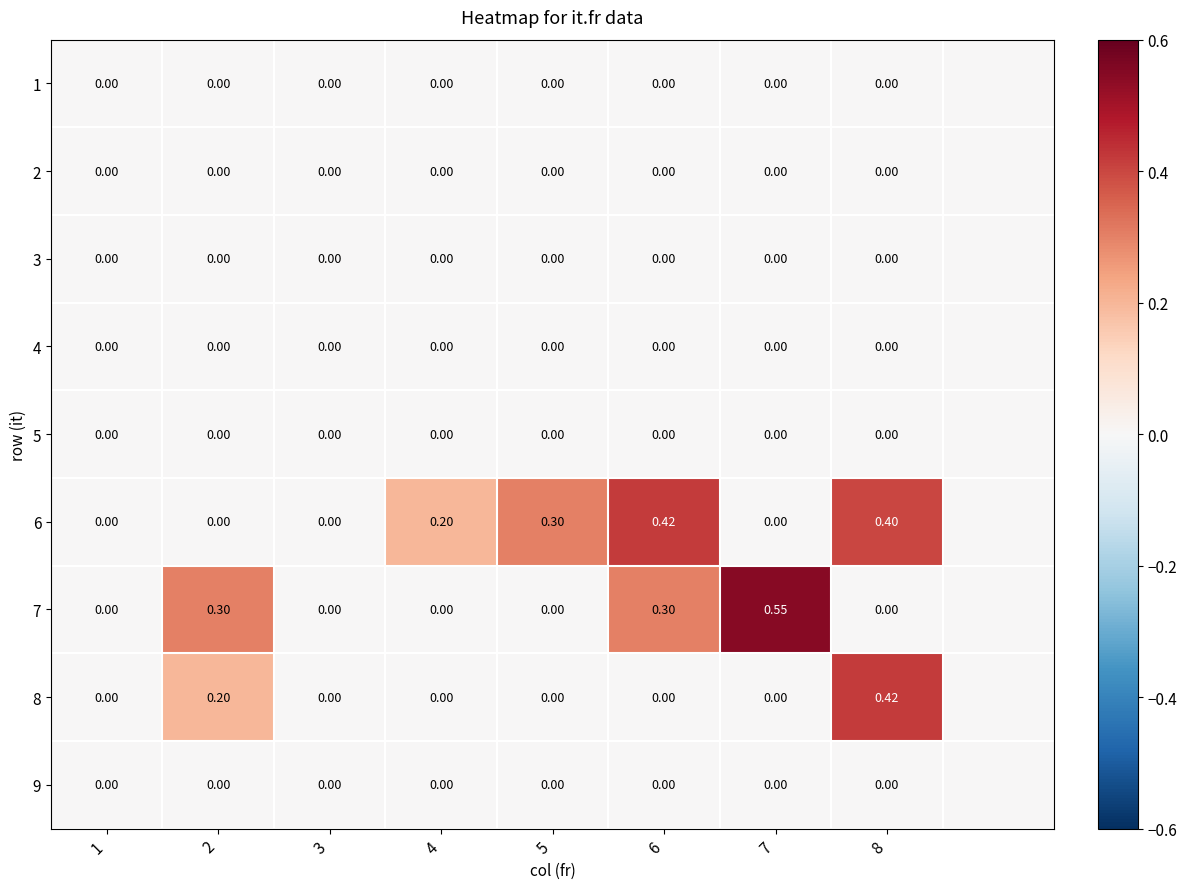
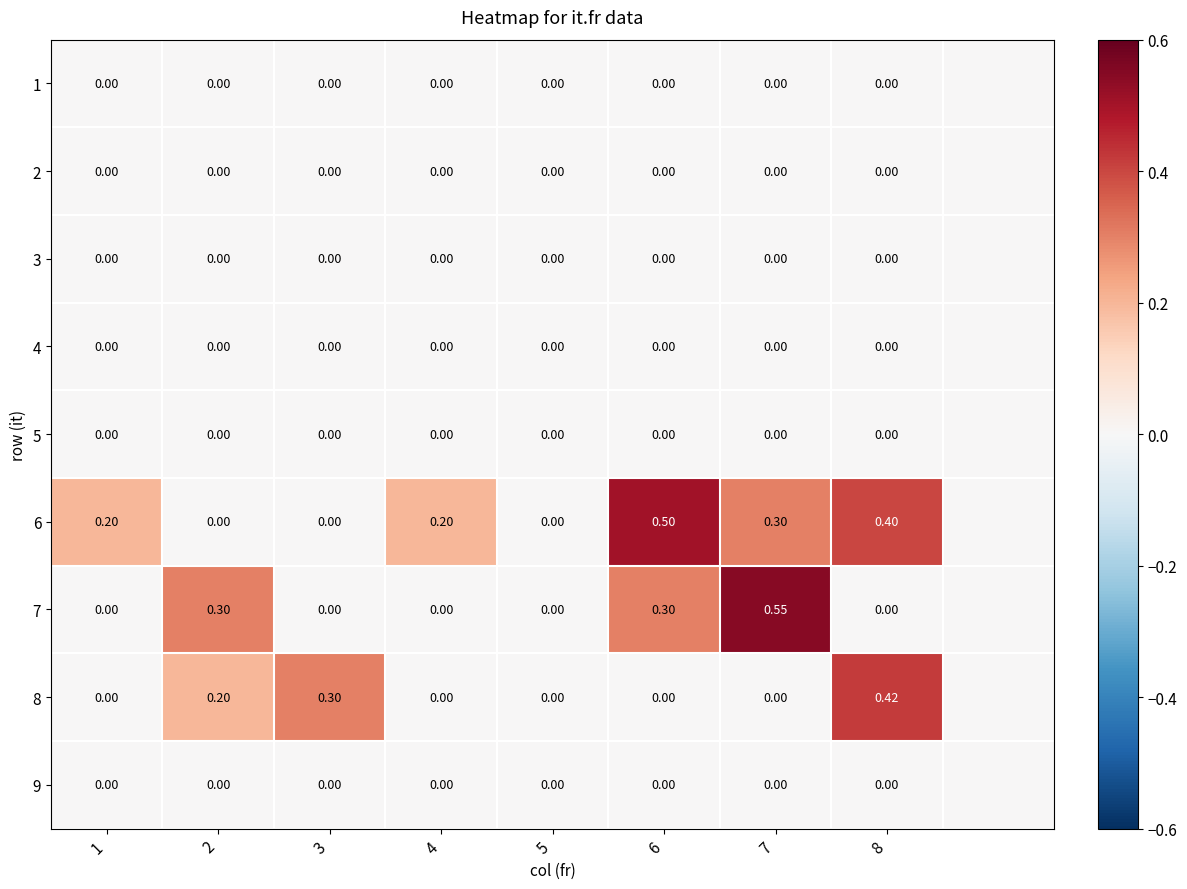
  {
    "1": {
      "1": 0.00,
      "2": 0.00,
      "3": 0.00,
      "4": 0.00,
      "5": 0.00,
      "6": 0.00,
      "7": 0.00,
      "8": 0.00
    },
    "2": {
      "1": 0.00,
      "2": 0.00,
      "3": 0.00,
      "4": 0.00,
      "5": 0.00,
      "6": 0.00,
      "7": 0.00,
      "8": 0.00
    },
    "3": {
      "1": 0.00,
      "2": 0.00,
      "3": 0.00,
      "4": 0.00,
      "5": 0.00,
      "6": 0.00,
      "7": 0.00,
      "8": 0.00
    },
    "4": {
      "1": 0.00,
      "2": 0.00,
      "3": 0.00,
      "4": 0.00,
      "5": 0.00,
      "6": 0.00,
      "7": 0.00,
      "8": 0.00
    },
    "5": {
      "1": 0.00,
      "2": 0.00,
      "3": 0.00,
      "4": 0.00,
      "5": 0.00,
      "6": 0.00,
      "7": 0.00,
      "8": 0.00
    },
    "6": {
-     "1": 0.00,
+     "1": 0.20,
      "2": 0.00,
      "3": 0.00,
      "4": 0.20,
-     "5": 0.30,
-     "6": 0.42,
-     "7": 0.00,
+     "5": 0.00,
+     "6": 0.50,
+     "7": 0.30,
      "8": 0.40
    },
    "7": {
      "1": 0.00,
      "2": 0.30,
      "3": 0.00,
      "4": 0.00,
      "5": 0.00,
      "6": 0.30,
      "7": 0.55,
      "8": 0.00
    },
    "8": {
      "1": 0.00,
      "2": 0.20,
-     "3": 0.00,
+     "3": 0.30,
      "4": 0.00,
      "5": 0.00,
      "6": 0.00,
      "7": 0.00,
      "8": 0.42
    },
    "9": {
      "1": 0.00,
      "2": 0.00,
      "3": 0.00,
      "4": 0.00,
      "5": 0.00,
      "6": 0.00,
      "7": 0.00,
      "8": 0.00
    }
  }
